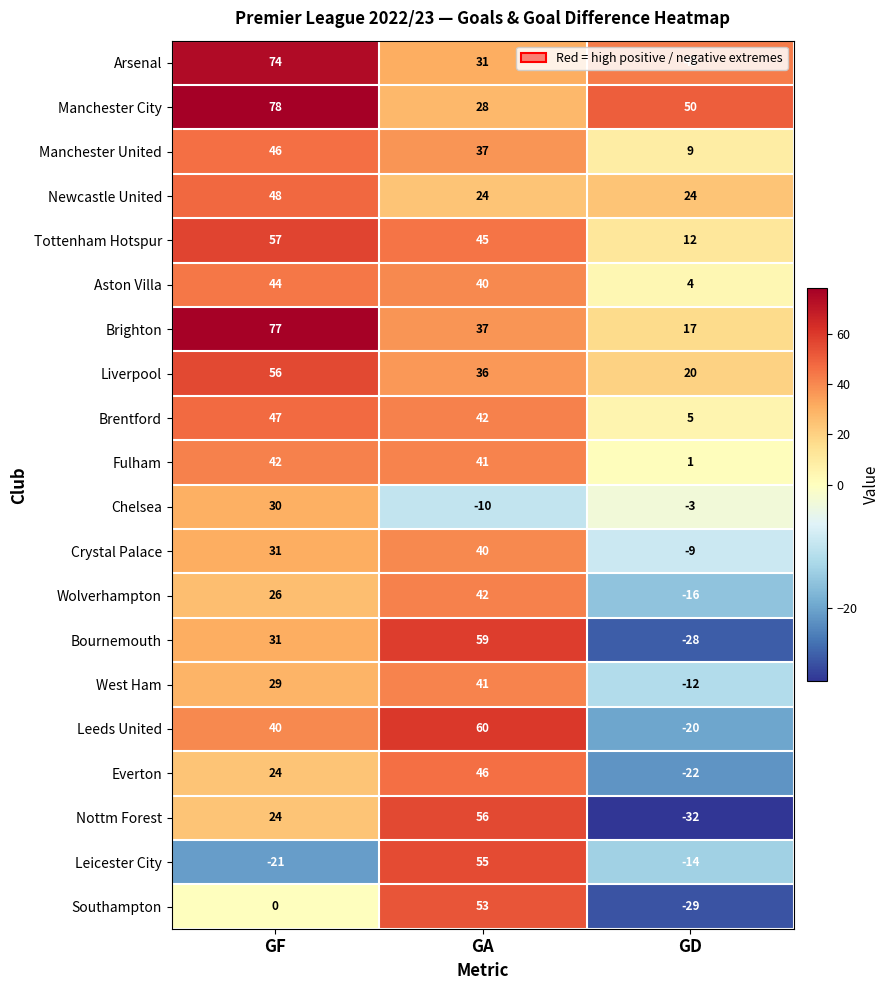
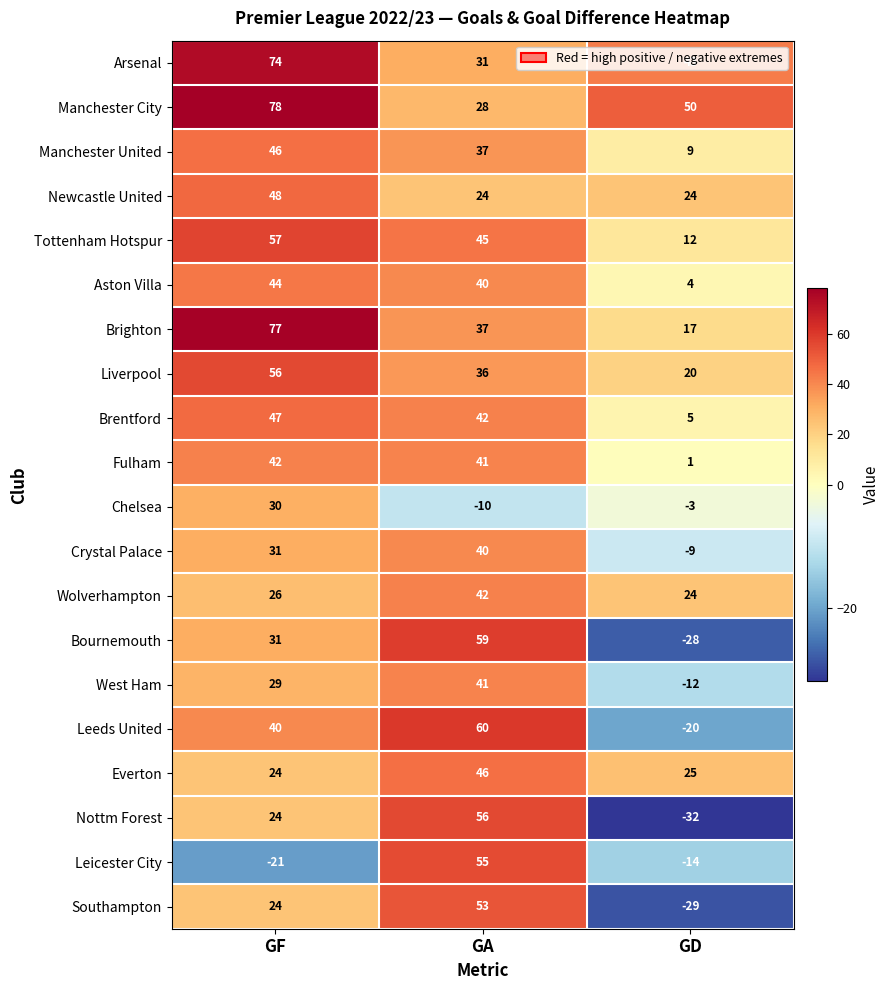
  {
    "Arsenal": {
      "GF": 74,
      "GA": 31
    },
    "Manchester City": {
      "GF": 78,
      "GA": 28,
      "GD": 50
    },
    "Manchester United": {
      "GF": 46,
      "GA": 37,
      "GD": 9
    },
    "Newcastle United": {
      "GF": 48,
      "GA": 24,
      "GD": 24
    },
    "Tottenham Hotspur": {
      "GF": 57,
      "GA": 45,
      "GD": 12
    },
    "Aston Villa": {
      "GF": 44,
      "GA": 40,
      "GD": 4
    },
    "Brighton": {
      "GF": 77,
      "GA": 37,
      "GD": 17
    },
    "Liverpool": {
      "GF": 56,
      "GA": 36,
      "GD": 20
    },
    "Brentford": {
      "GF": 47,
      "GA": 42,
      "GD": 5
    },
    "Fulham": {
      "GF": 42,
      "GA": 41,
      "GD": 1
    },
    "Chelsea": {
      "GF": 30,
      "GA": -10,
      "GD": -3
    },
    "Crystal Palace": {
      "GF": 31,
      "GA": 40,
      "GD": -9
    },
    "Wolverhampton": {
      "GF": 26,
      "GA": 42,
-     "GD": -16
+     "GD": 24
    },
    "Bournemouth": {
      "GF": 31,
      "GA": 59,
      "GD": -28
    },
    "West Ham": {
      "GF": 29,
      "GA": 41,
      "GD": -12
    },
    "Leeds United": {
      "GF": 40,
      "GA": 60,
      "GD": -20
    },
    "Everton": {
      "GF": 24,
      "GA": 46,
-     "GD": -22
+     "GD": 25
    },
    "Nottm Forest": {
      "GF": 24,
      "GA": 56,
      "GD": -32
    },
    "Leicester City": {
      "GF": -21,
      "GA": 55,
      "GD": -14
    },
    "Southampton": {
-     "GF": 0,
+     "GF": 24,
      "GA": 53,
      "GD": -29
    }
  }
